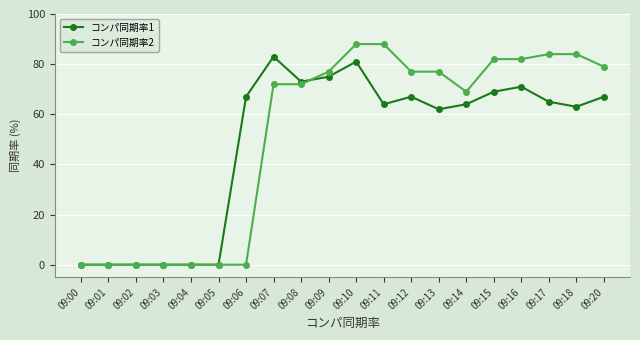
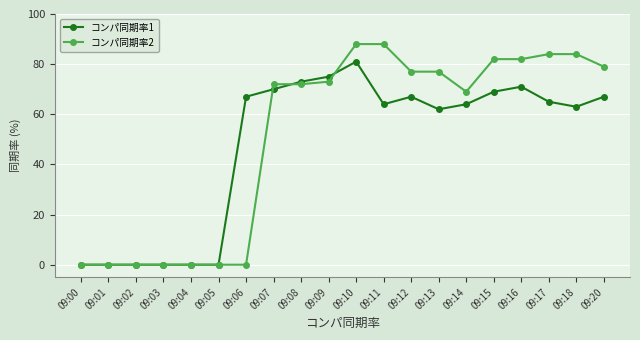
  {
    "コンパ同期率1": {
      "09:06": 67,
-     "09:07": 83,
+     "09:07": 70,
      "09:09": 75,
      "09:10": 81,
      "09:11": 64,
      "09:12": 67,
      "09:13": 62,
      "09:14": 64,
      "09:15": 69,
      "09:16": 71,
      "09:17": 65,
      "09:18": 63,
      "09:20": 67
    },
    "コンパ同期率2": {
      "09:06": 0,
      "09:07": 72,
-     "09:09": 77,
+     "09:09": 73,
      "09:10": 88,
      "09:11": 88,
      "09:12": 77,
      "09:13": 77,
      "09:14": 69,
      "09:15": 82,
      "09:16": 82,
      "09:17": 84,
      "09:18": 84,
      "09:20": 79
    }
  }
